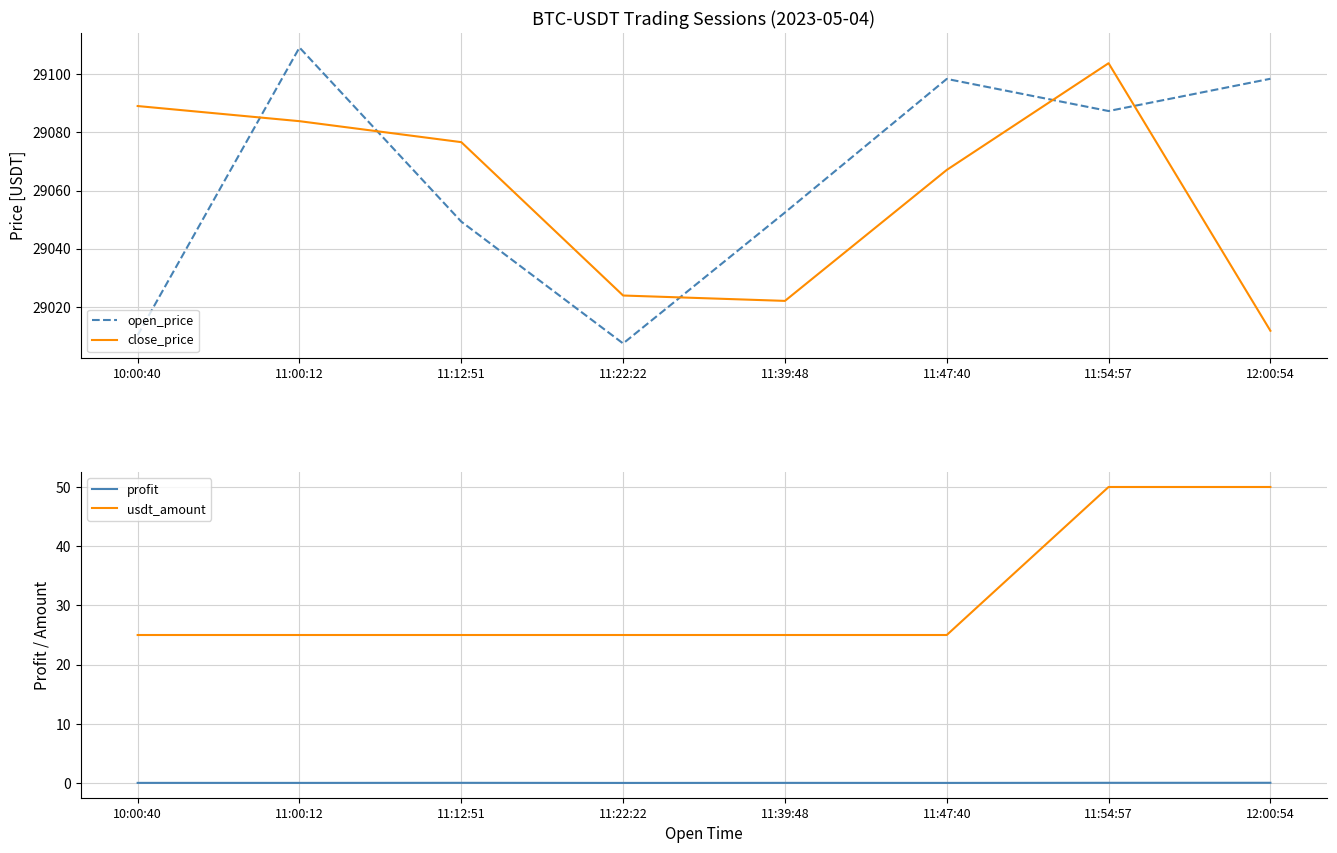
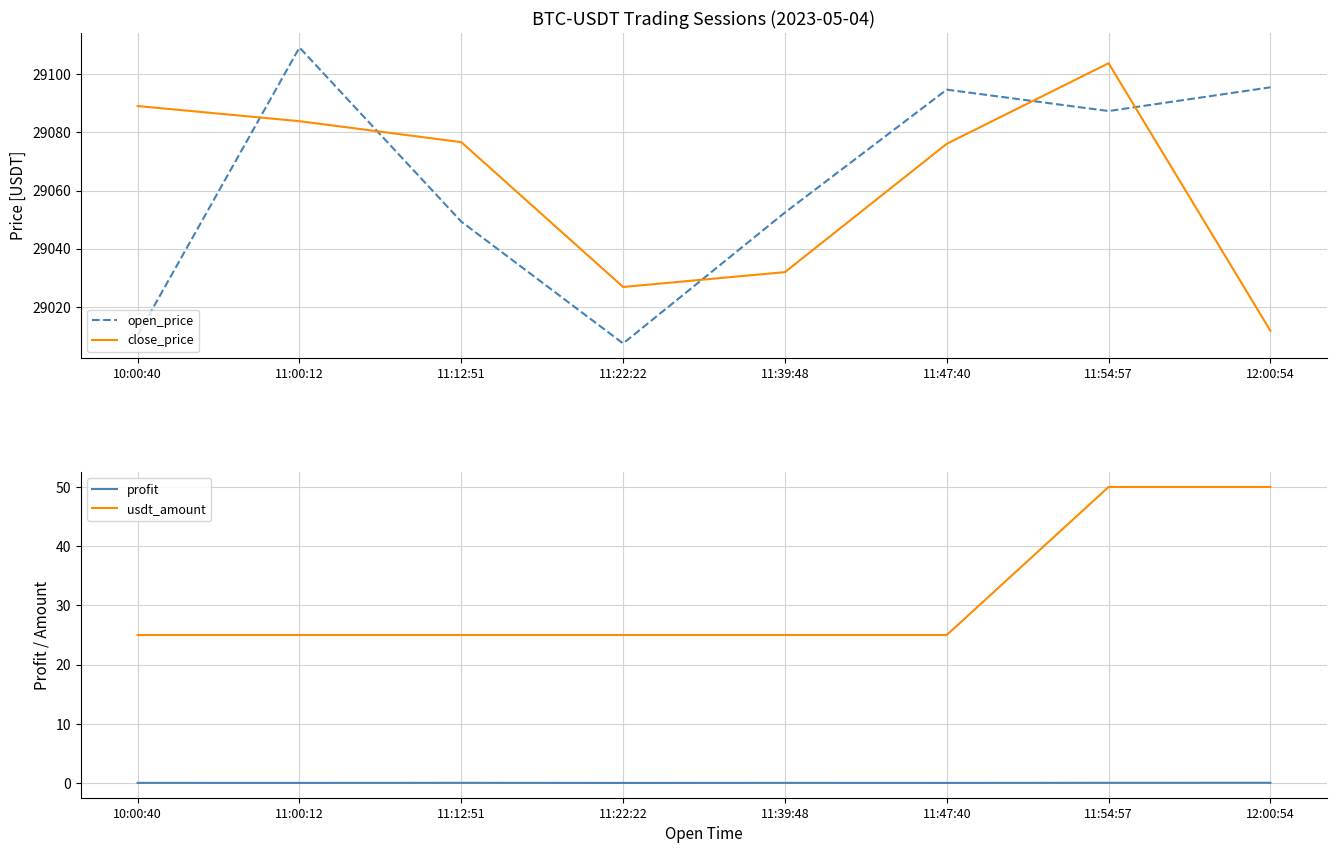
  {
    "BTC-USDT Trading Sessions (2023-05-04)": {
      "open_price": {
        "11:00:12": 29109,
        "11:12:51": 29049,
        "11:22:22": 29007,
        "11:39:48": 29052,
-       "11:47:40": 29098,
+       "11:47:40": 29095,
        "11:54:57": 29087,
-       "12:00:54": 29098
+       "12:00:54": 29096
      },
      "close_price": {
        "10:00:40": 29089,
        "11:00:12": 29084,
        "11:12:51": 29077,
-       "11:22:22": 29024,
-       "11:39:48": 29022,
-       "11:47:40": 29067,
+       "11:22:22": 29027,
+       "11:39:48": 29032,
+       "11:47:40": 29076,
        "11:54:57": 29104,
        "12:00:54": 29012
      }
    }
  }
